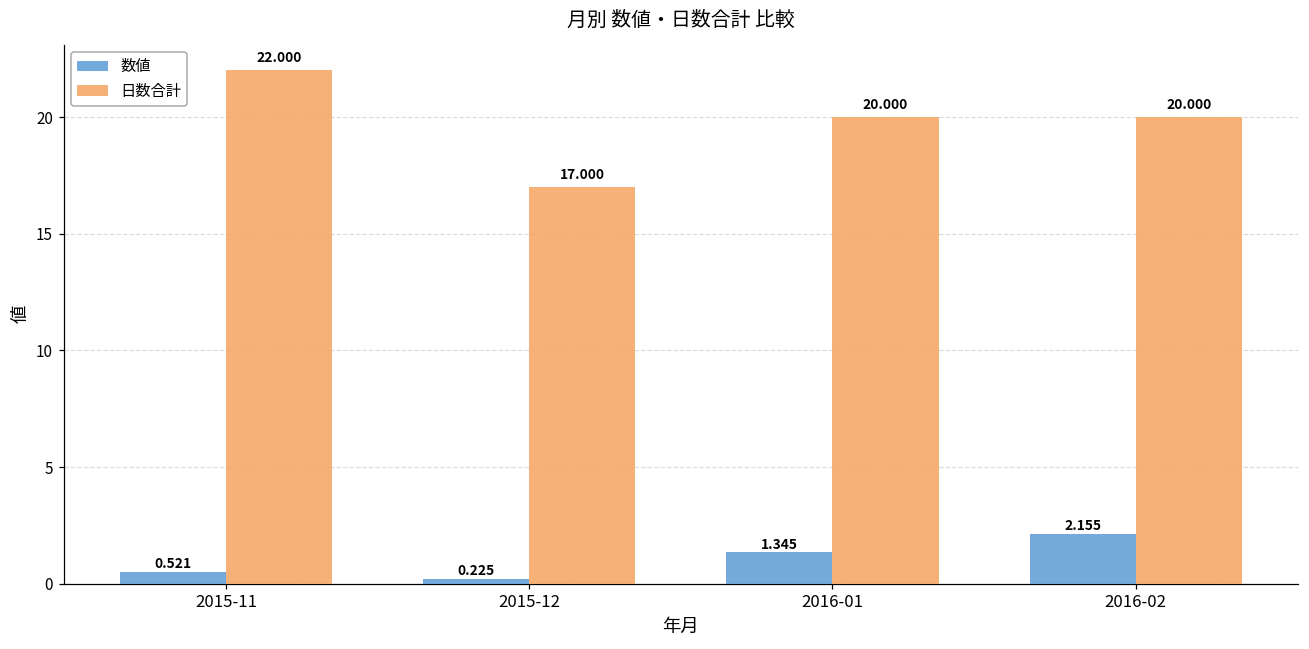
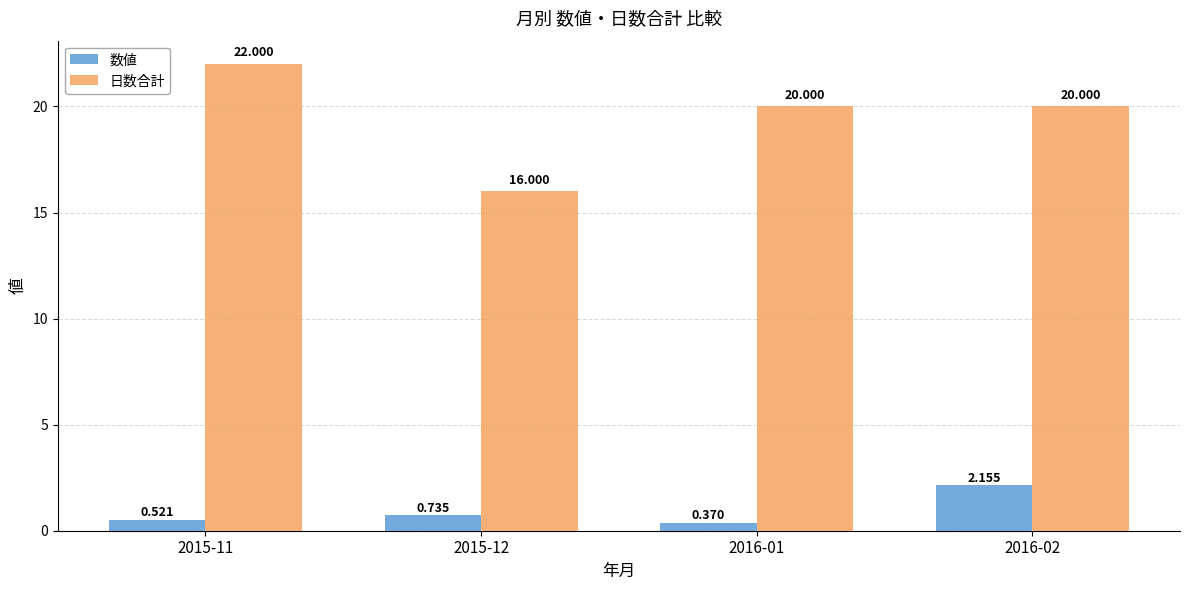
  {
    "数値": {
      "2015-11": 0.521,
-     "2015-12": 0.225,
-     "2016-01": 1.345,
+     "2015-12": 0.735,
+     "2016-01": 0.370,
      "2016-02": 2.155
    },
    "日数合計": {
      "2015-11": 22.000,
-     "2015-12": 17.000,
+     "2015-12": 16.000,
      "2016-01": 20.000,
      "2016-02": 20.000
    }
  }
